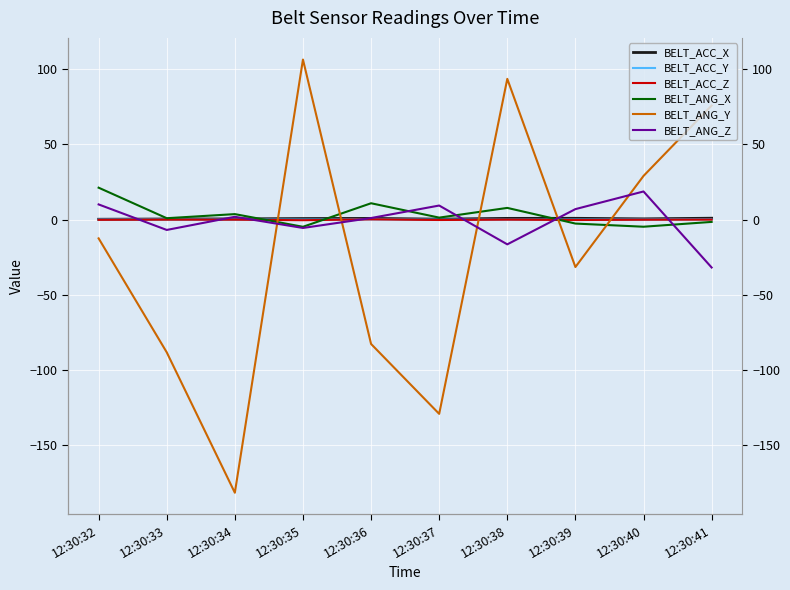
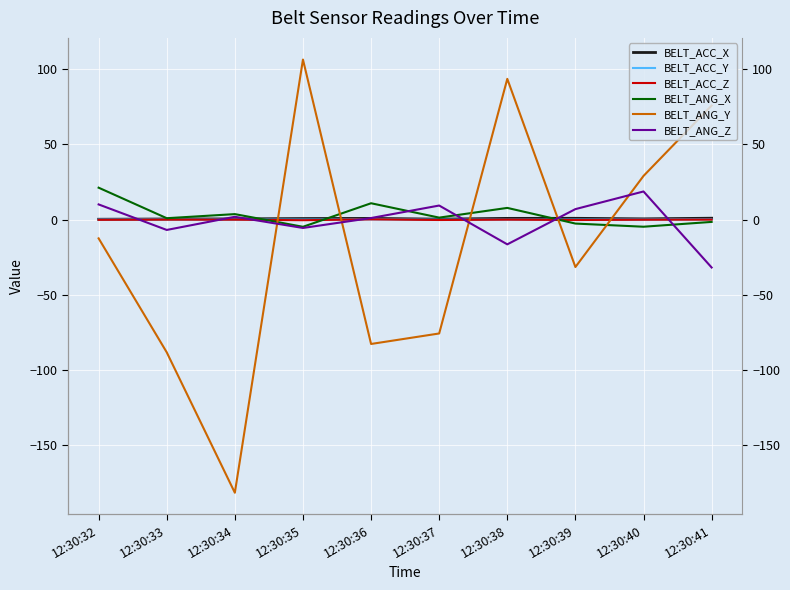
  {
    "BELT_ANG_X": {
      "12:30:32": 21,
      "12:30:34": 4,
      "12:30:36": 11,
      "12:30:38": 8,
      "12:30:39": -3,
      "12:30:40": -5
    },
    "BELT_ANG_Y": {
      "12:30:32": -13,
      "12:30:33": -88,
      "12:30:34": -182,
      "12:30:35": 107,
      "12:30:36": -83,
-     "12:30:37": -130,
+     "12:30:37": -76,
      "12:30:38": 94,
      "12:30:39": -32,
      "12:30:40": 29
    },
    "BELT_ANG_Z": {
      "12:30:32": 10,
      "12:30:33": -7,
      "12:30:37": 9,
      "12:30:38": -17,
      "12:30:39": 7,
      "12:30:40": 19,
      "12:30:41": -32
    }
  }
